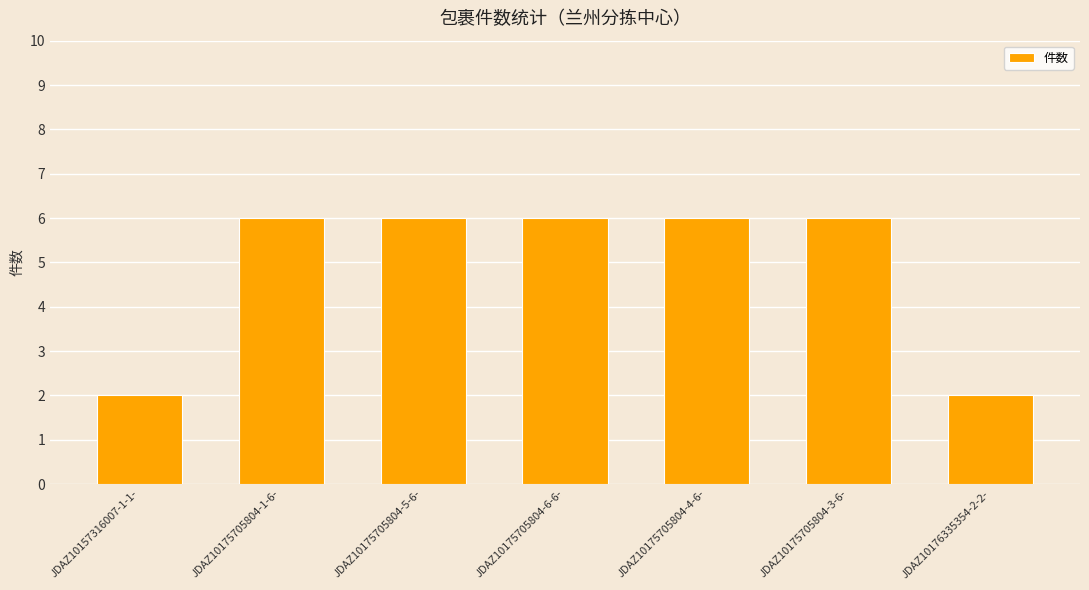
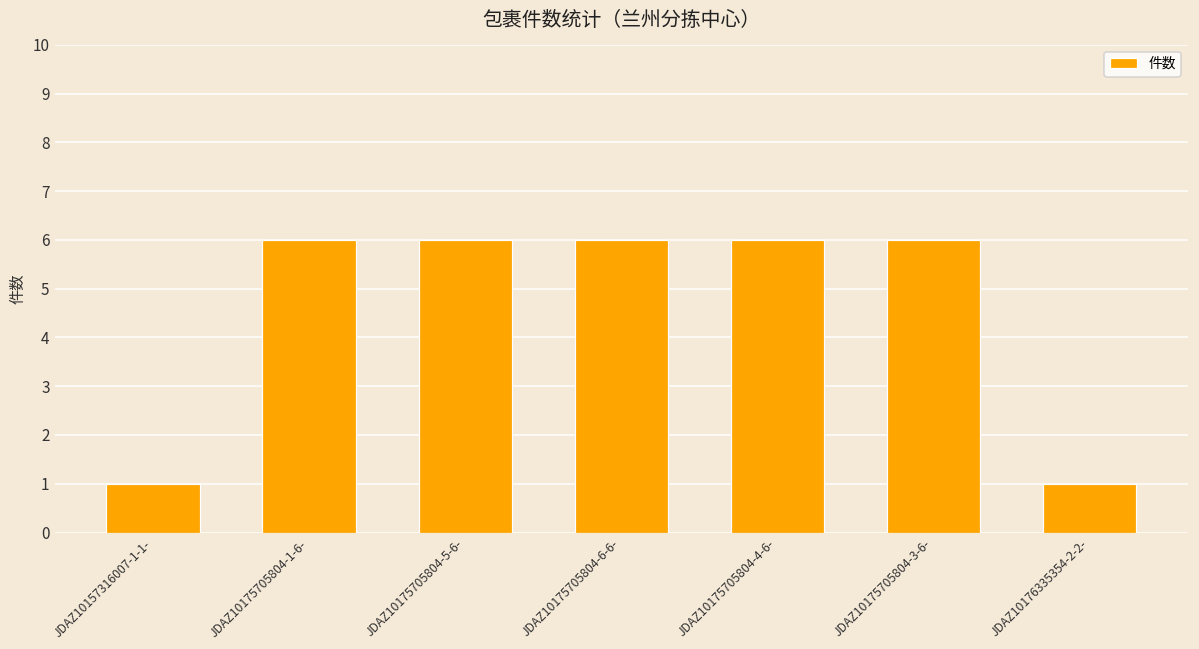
  {
-   "JDAZ10157316007-1-1-": 2,
+   "JDAZ10157316007-1-1-": 1,
    "JDAZ10175705804-1-6-": 6,
    "JDAZ10175705804-5-6-": 6,
    "JDAZ10175705804-6-6-": 6,
    "JDAZ10175705804-4-6-": 6,
    "JDAZ10175705804-3-6-": 6,
-   "JDAZ10176335354-2-2-": 2
+   "JDAZ10176335354-2-2-": 1
  }
